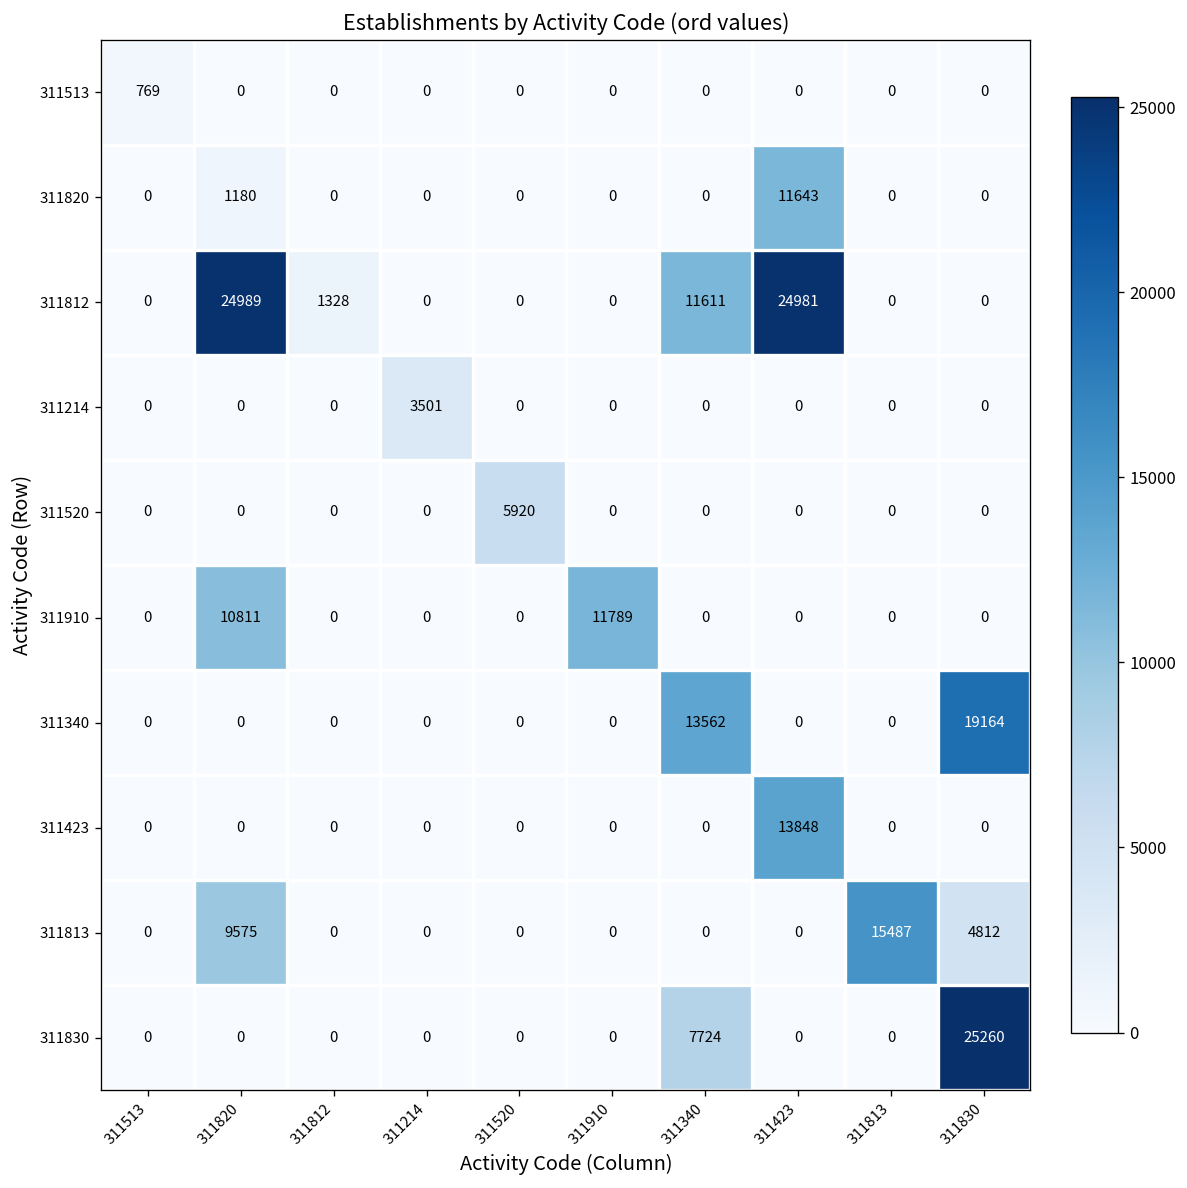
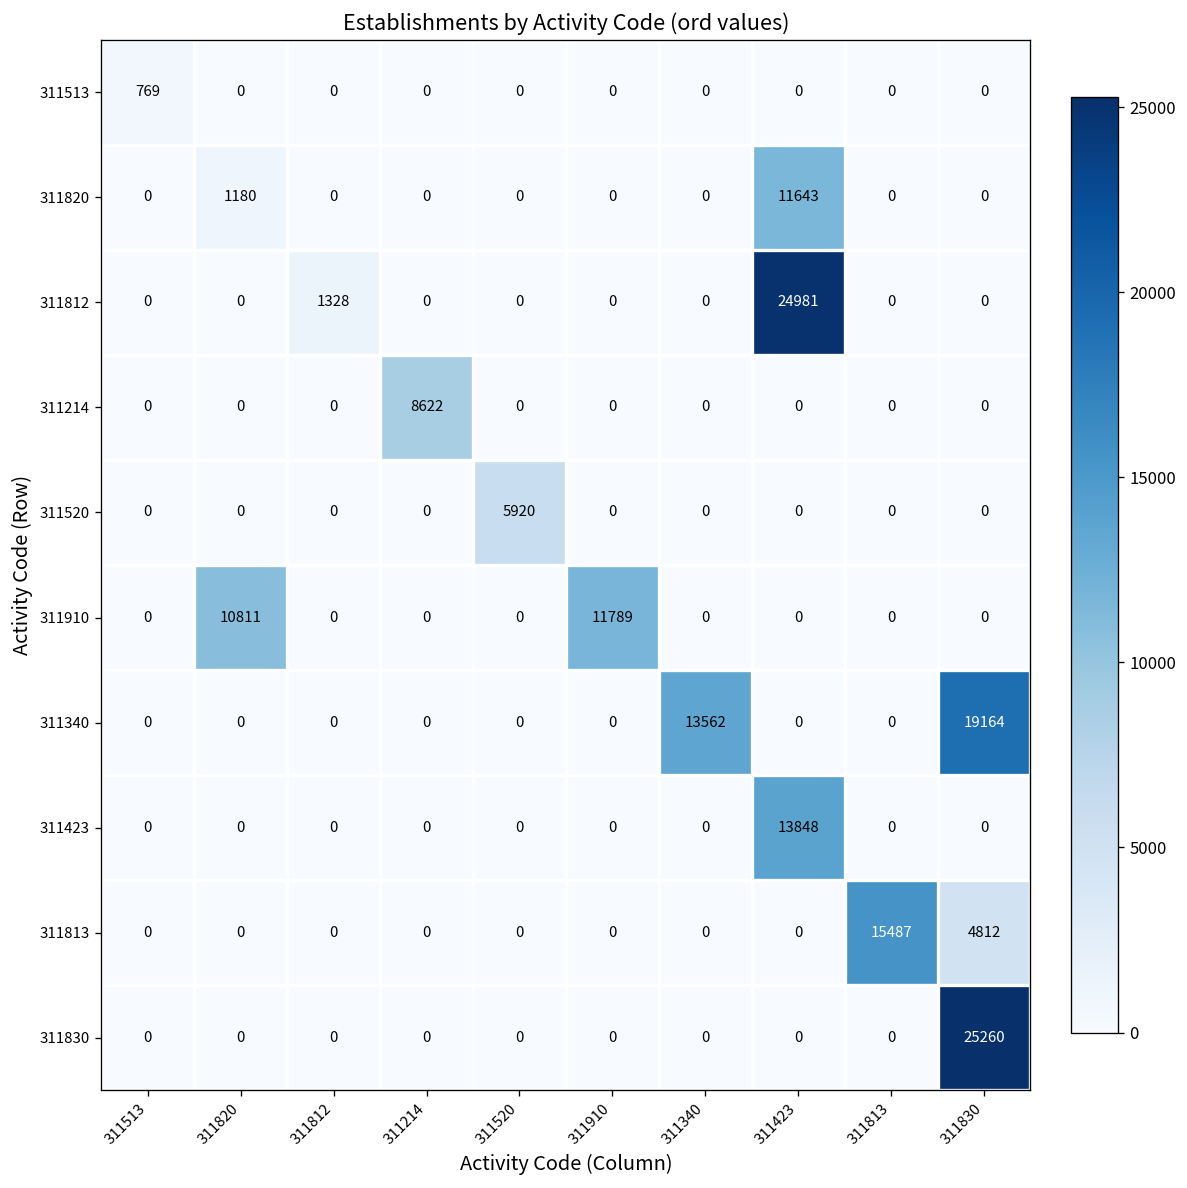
  {
    "311513": {
      "311513": 769,
      "311820": 0,
      "311812": 0,
      "311214": 0,
      "311520": 0,
      "311910": 0,
      "311340": 0,
      "311423": 0,
      "311813": 0,
      "311830": 0
    },
    "311820": {
      "311513": 0,
      "311820": 1180,
      "311812": 0,
      "311214": 0,
      "311520": 0,
      "311910": 0,
      "311340": 0,
      "311423": 11643,
      "311813": 0,
      "311830": 0
    },
    "311812": {
      "311513": 0,
-     "311820": 24989,
+     "311820": 0,
      "311812": 1328,
      "311214": 0,
      "311520": 0,
      "311910": 0,
-     "311340": 11611,
+     "311340": 0,
      "311423": 24981,
      "311813": 0,
      "311830": 0
    },
    "311214": {
      "311513": 0,
      "311820": 0,
      "311812": 0,
-     "311214": 3501,
+     "311214": 8622,
      "311520": 0,
      "311910": 0,
      "311340": 0,
      "311423": 0,
      "311813": 0,
      "311830": 0
    },
    "311520": {
      "311513": 0,
      "311820": 0,
      "311812": 0,
      "311214": 0,
      "311520": 5920,
      "311910": 0,
      "311340": 0,
      "311423": 0,
      "311813": 0,
      "311830": 0
    },
    "311910": {
      "311513": 0,
      "311820": 10811,
      "311812": 0,
      "311214": 0,
      "311520": 0,
      "311910": 11789,
      "311340": 0,
      "311423": 0,
      "311813": 0,
      "311830": 0
    },
    "311340": {
      "311513": 0,
      "311820": 0,
      "311812": 0,
      "311214": 0,
      "311520": 0,
      "311910": 0,
      "311340": 13562,
      "311423": 0,
      "311813": 0,
      "311830": 19164
    },
    "311423": {
      "311513": 0,
      "311820": 0,
      "311812": 0,
      "311214": 0,
      "311520": 0,
      "311910": 0,
      "311340": 0,
      "311423": 13848,
      "311813": 0,
      "311830": 0
    },
    "311813": {
      "311513": 0,
-     "311820": 9575,
+     "311820": 0,
      "311812": 0,
      "311214": 0,
      "311520": 0,
      "311910": 0,
      "311340": 0,
      "311423": 0,
      "311813": 15487,
      "311830": 4812
    },
    "311830": {
      "311513": 0,
      "311820": 0,
      "311812": 0,
      "311214": 0,
      "311520": 0,
      "311910": 0,
-     "311340": 7724,
+     "311340": 0,
      "311423": 0,
      "311813": 0,
      "311830": 25260
    }
  }
